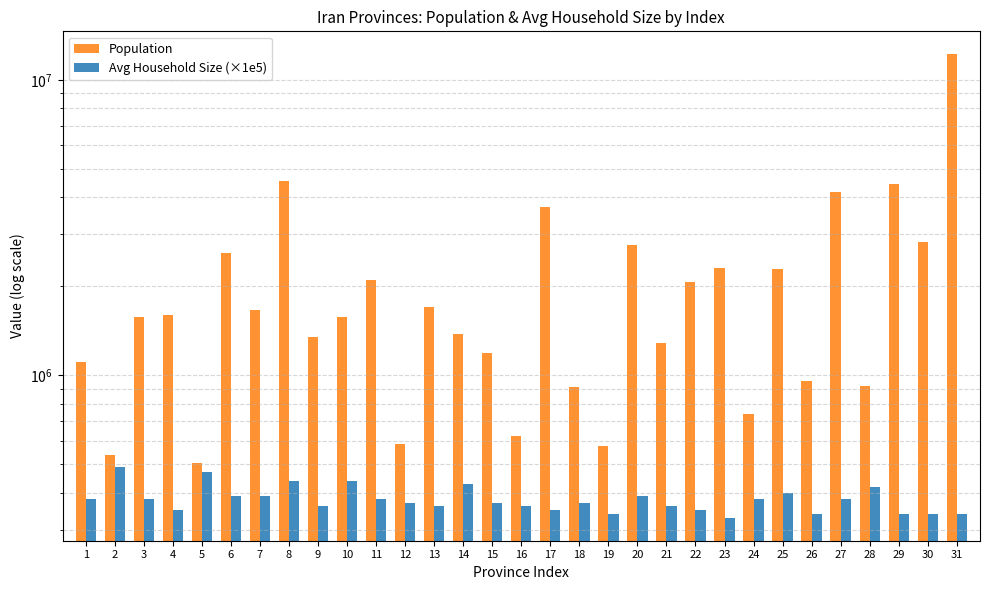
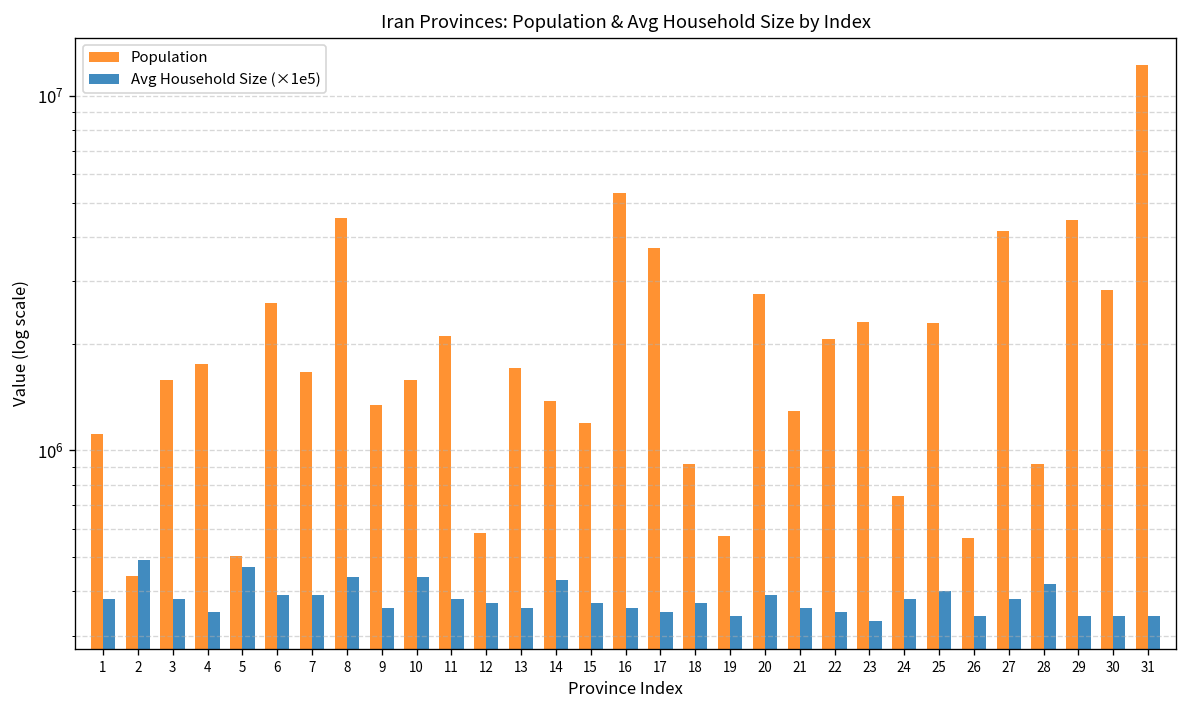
  {
    "Population": {
      "1": 1110000,
-     "2": 540000,
+     "2": 440000,
      "3": 1600000,
-     "4": 1600000,
+     "4": 1800000,
      "5": 500000,
      "6": 2600000,
      "7": 1700000,
      "8": 4500000,
      "9": 1300000,
      "10": 1600000,
      "11": 2100000,
      "12": 590000,
      "13": 1700000,
      "14": 1400000,
      "15": 1190000,
-     "16": 620000,
+     "16": 5300000,
      "17": 3700000,
      "18": 920000,
      "19": 570000,
      "20": 2800000,
      "21": 1300000,
      "22": 2100000,
      "23": 2300000,
      "24": 740000,
      "25": 2300000,
-     "26": 950000,
+     "26": 570000,
      "27": 4200000,
      "28": 920000,
      "29": 4500000,
      "30": 2800000,
      "31": 12200000
    },
    "Avg Household Size (×1e5)": {
      "1": 380000,
      "2": 490000,
      "3": 380000,
      "4": 350000,
      "5": 470000,
      "6": 390000,
      "7": 390000,
      "8": 440000,
      "9": 360000,
      "10": 440000,
      "11": 380000,
      "12": 370000,
      "13": 360000,
      "14": 430000,
      "15": 370000,
      "16": 360000,
      "17": 350000,
      "18": 370000,
      "19": 340000,
      "20": 390000,
      "21": 360000,
      "22": 350000,
      "23": 330000,
      "24": 380000,
      "25": 400000,
      "26": 340000,
      "27": 380000,
      "28": 420000,
      "29": 340000,
      "30": 340000,
      "31": 340000
    }
  }
